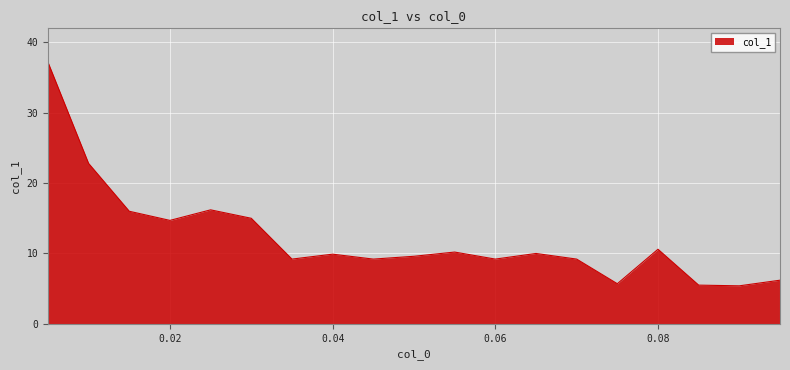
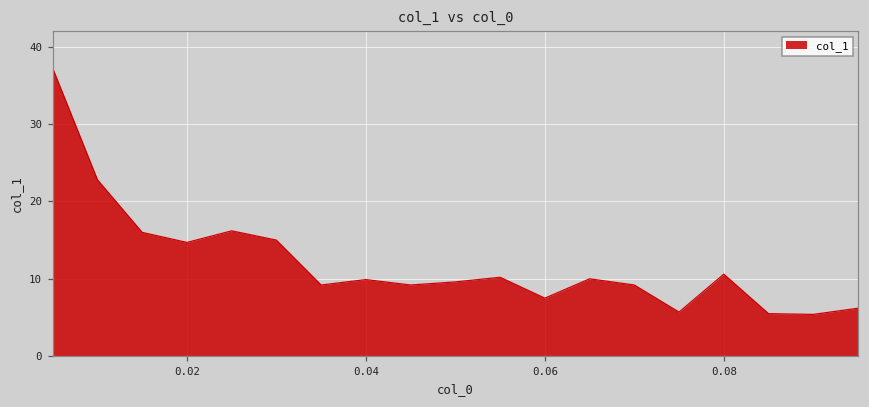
  {
    "0.02": 15,
    "0.04": 10,
-   "0.06": 9,
+   "0.06": 8,
    "0.08": 11
  }
